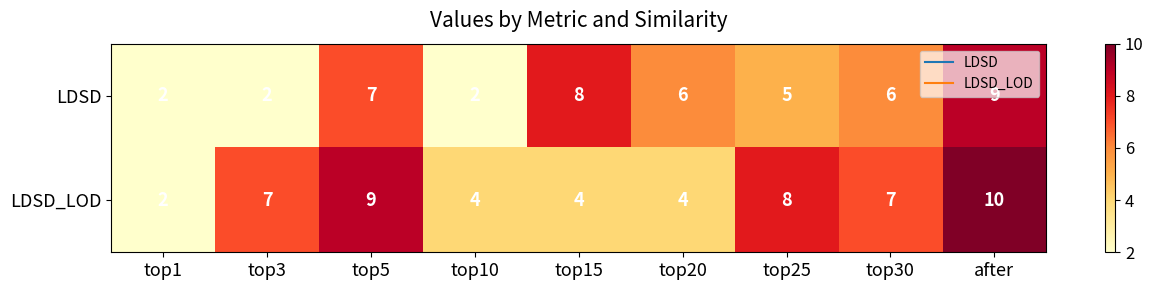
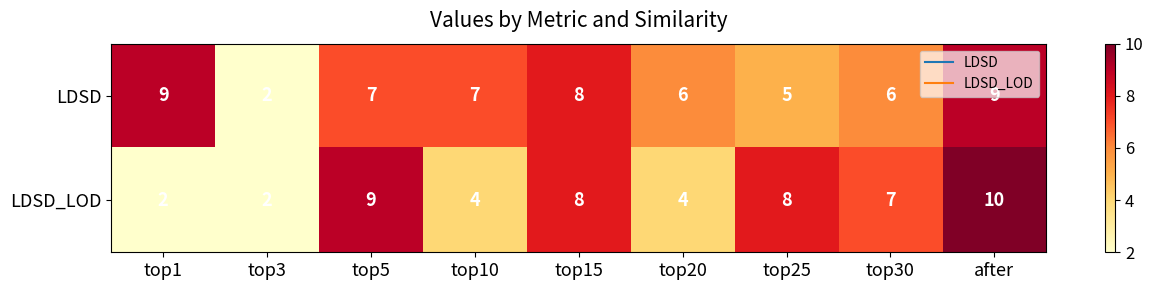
  {
    "LDSD": {
-     "top1": 2,
+     "top1": 9,
      "top3": 2,
      "top5": 7,
-     "top10": 2,
+     "top10": 7,
      "top15": 8,
      "top20": 6,
      "top25": 5,
      "top30": 6
    },
    "LDSD_LOD": {
      "top1": 2,
-     "top3": 7,
+     "top3": 2,
      "top5": 9,
      "top10": 4,
-     "top15": 4,
+     "top15": 8,
      "top20": 4,
      "top25": 8,
      "top30": 7,
      "after": 10
    }
  }
